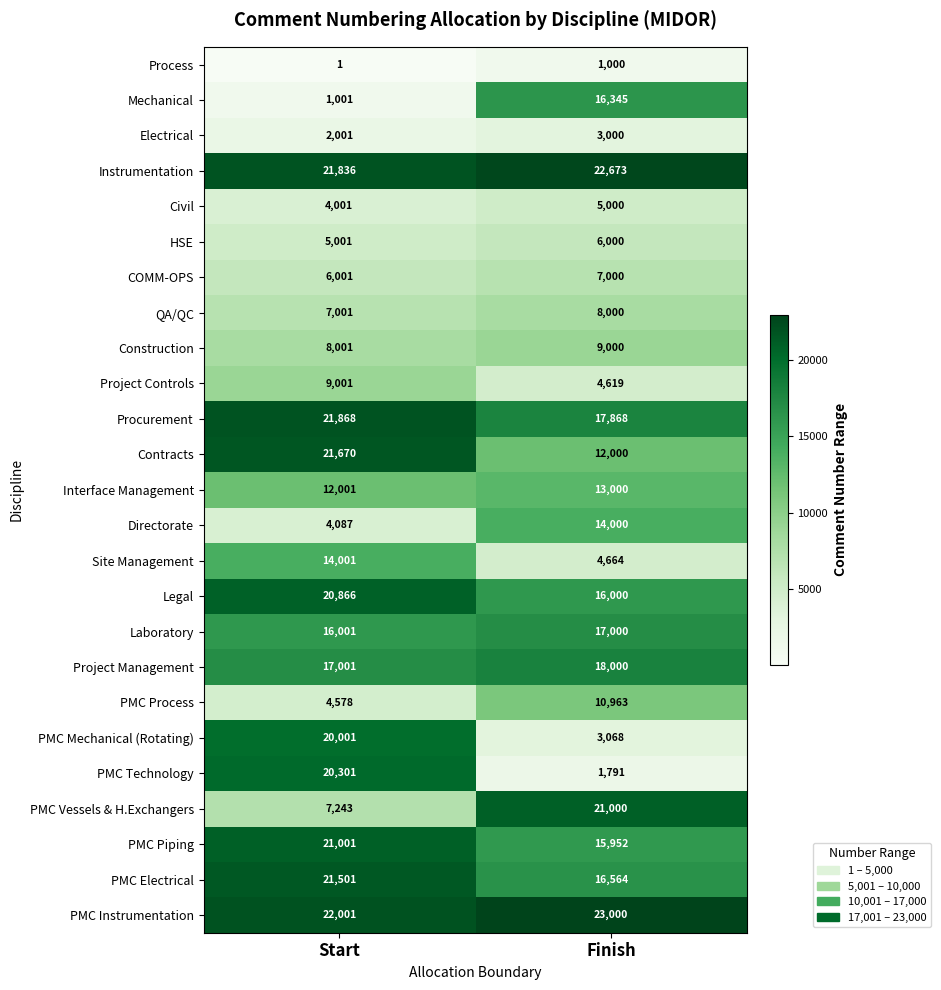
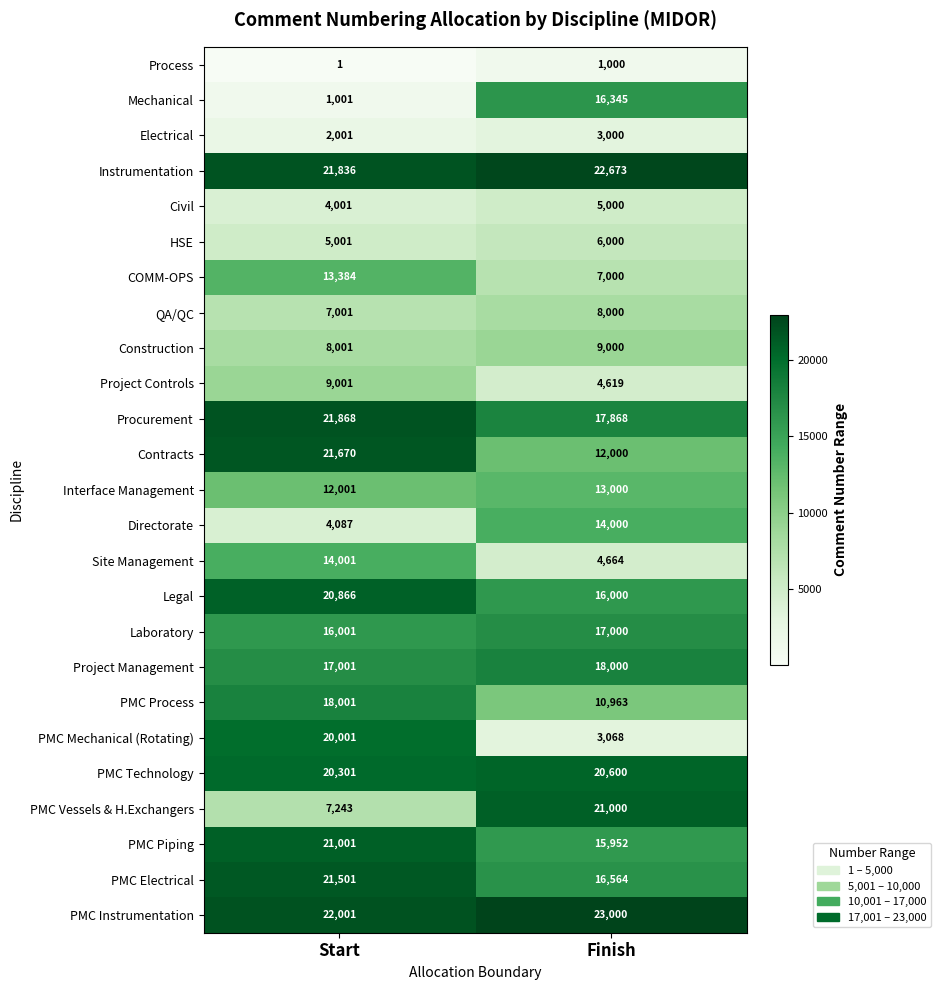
  {
    "Process": {
      "Start": "1",
      "Finish": "1,000"
    },
    "Mechanical": {
      "Start": "1,001",
      "Finish": "16,345"
    },
    "Electrical": {
      "Start": "2,001",
      "Finish": "3,000"
    },
    "Instrumentation": {
      "Start": "21,836",
      "Finish": "22,673"
    },
    "Civil": {
      "Start": "4,001",
      "Finish": "5,000"
    },
    "HSE": {
      "Start": "5,001",
      "Finish": "6,000"
    },
    "COMM-OPS": {
-     "Start": "6,001",
+     "Start": "13,384",
      "Finish": "7,000"
    },
    "QA/QC": {
      "Start": "7,001",
      "Finish": "8,000"
    },
    "Construction": {
      "Start": "8,001",
      "Finish": "9,000"
    },
    "Project Controls": {
      "Start": "9,001",
      "Finish": "4,619"
    },
    "Procurement": {
      "Start": "21,868",
      "Finish": "17,868"
    },
    "Contracts": {
      "Start": "21,670",
      "Finish": "12,000"
    },
    "Interface Management": {
      "Start": "12,001",
      "Finish": "13,000"
    },
    "Directorate": {
      "Start": "4,087",
      "Finish": "14,000"
    },
    "Site Management": {
      "Start": "14,001",
      "Finish": "4,664"
    },
    "Legal": {
      "Start": "20,866",
      "Finish": "16,000"
    },
    "Laboratory": {
      "Start": "16,001",
      "Finish": "17,000"
    },
    "Project Management": {
      "Start": "17,001",
      "Finish": "18,000"
    },
    "PMC Process": {
-     "Start": "4,578",
+     "Start": "18,001",
      "Finish": "10,963"
    },
    "PMC Mechanical (Rotating)": {
      "Start": "20,001",
      "Finish": "3,068"
    },
    "PMC Technology": {
      "Start": "20,301",
-     "Finish": "1,791"
+     "Finish": "20,600"
    },
    "PMC Vessels & H.Exchangers": {
      "Start": "7,243",
      "Finish": "21,000"
    },
    "PMC Piping": {
      "Start": "21,001",
      "Finish": "15,952"
    },
    "PMC Electrical": {
      "Start": "21,501",
      "Finish": "16,564"
    },
    "PMC Instrumentation": {
      "Start": "22,001",
      "Finish": "23,000"
    }
  }
